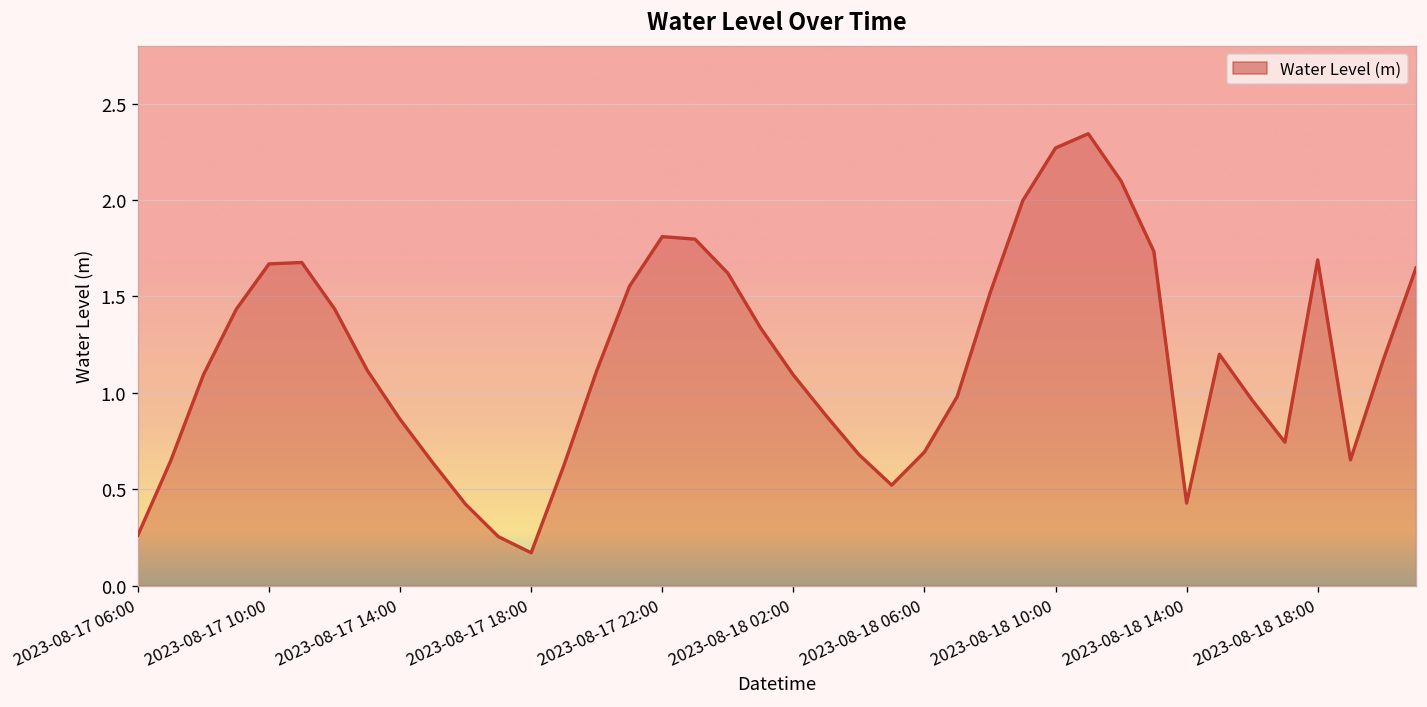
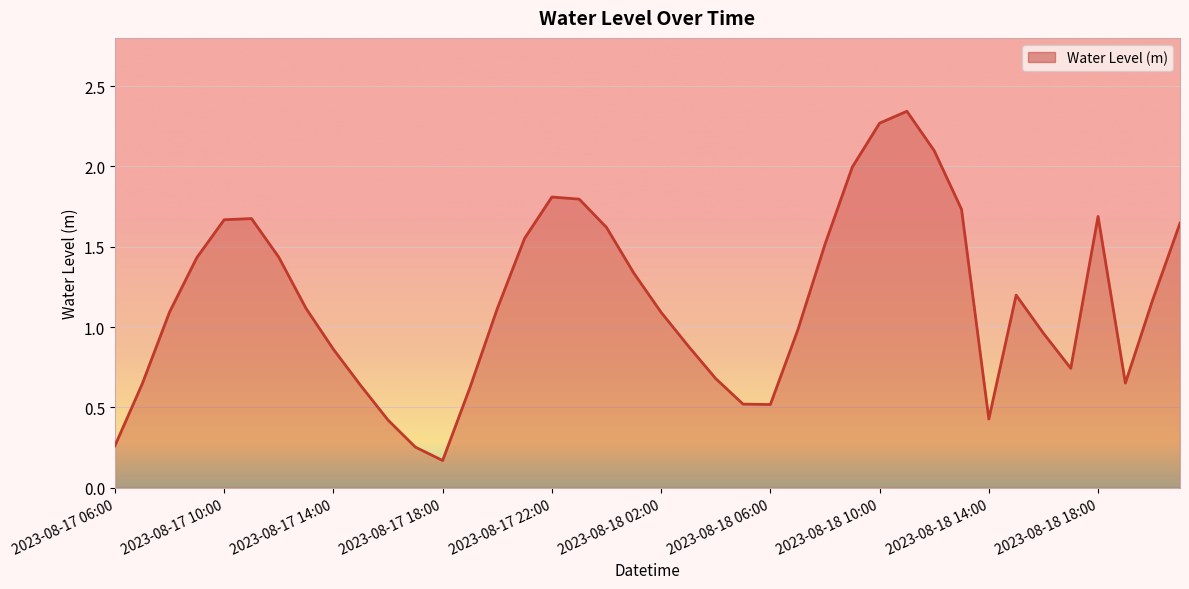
  {
    "2023-08-17 06:00": 0.26,
    "2023-08-17 10:00": 1.67,
    "2023-08-17 14:00": 0.86,
    "2023-08-17 18:00": 0.17,
    "2023-08-17 22:00": 1.81,
    "2023-08-18 02:00": 1.09,
-   "2023-08-18 06:00": 0.69,
+   "2023-08-18 06:00": 0.52,
    "2023-08-18 10:00": 2.27,
    "2023-08-18 14:00": 0.43,
    "2023-08-18 18:00": 1.69
  }
